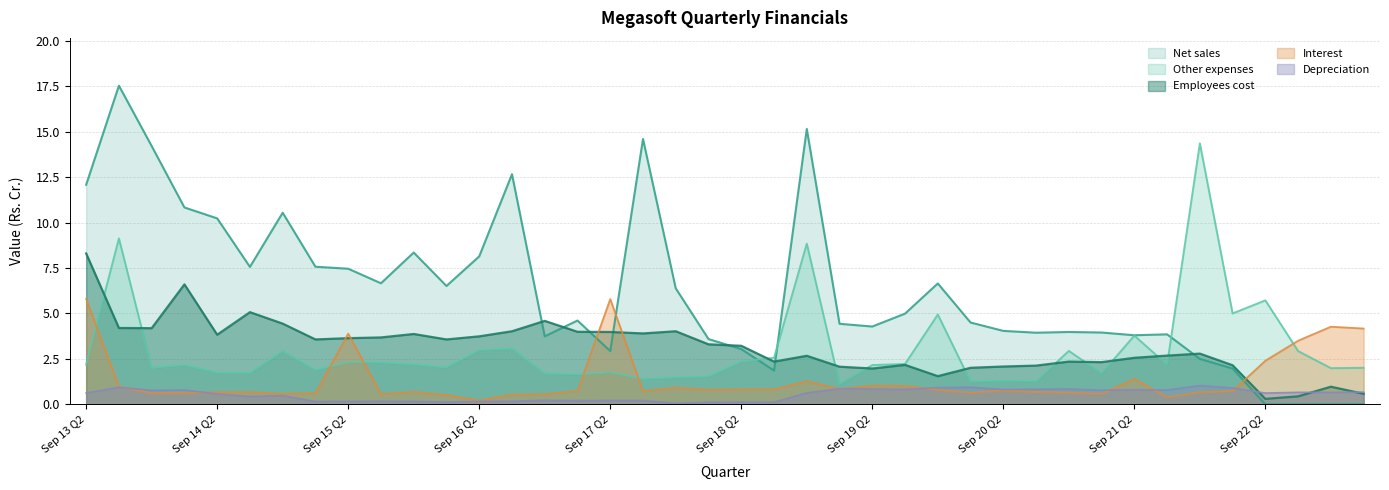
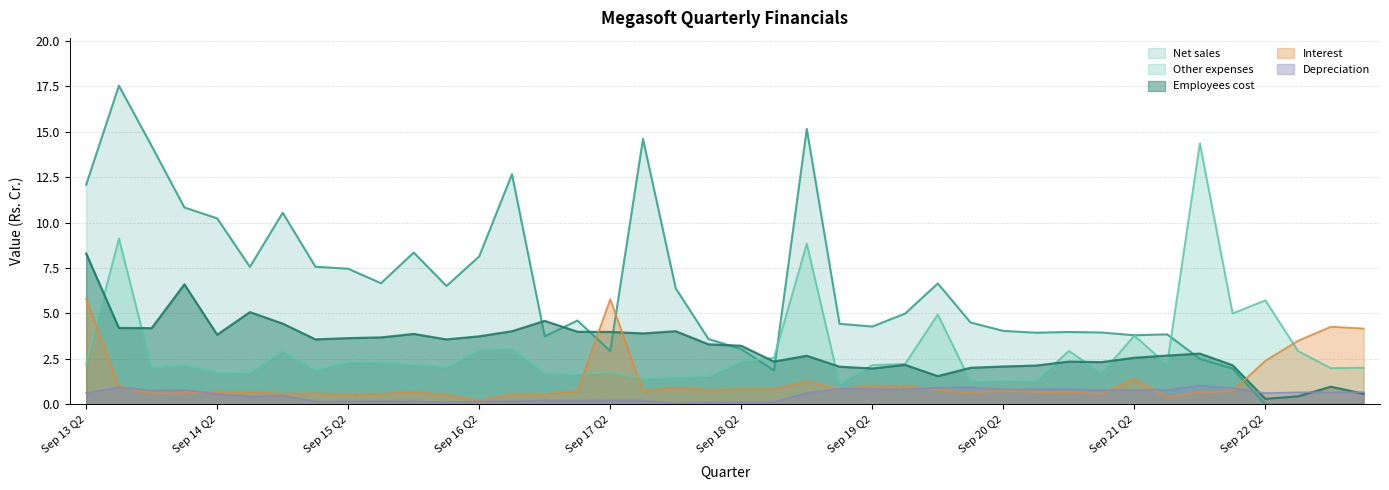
  {
    "Interest": {
      "Sep 13 Q2": 5.8,
-     "Sep 15 Q2": 3.9,
+     "Sep 15 Q2": 0.5,
      "Sep 17 Q2": 5.8,
      "Sep 18 Q2": 0.8,
      "Sep 19 Q2": 1.0,
      "Sep 21 Q2": 1.4,
      "Sep 22 Q2": 2.4
    }
  }
